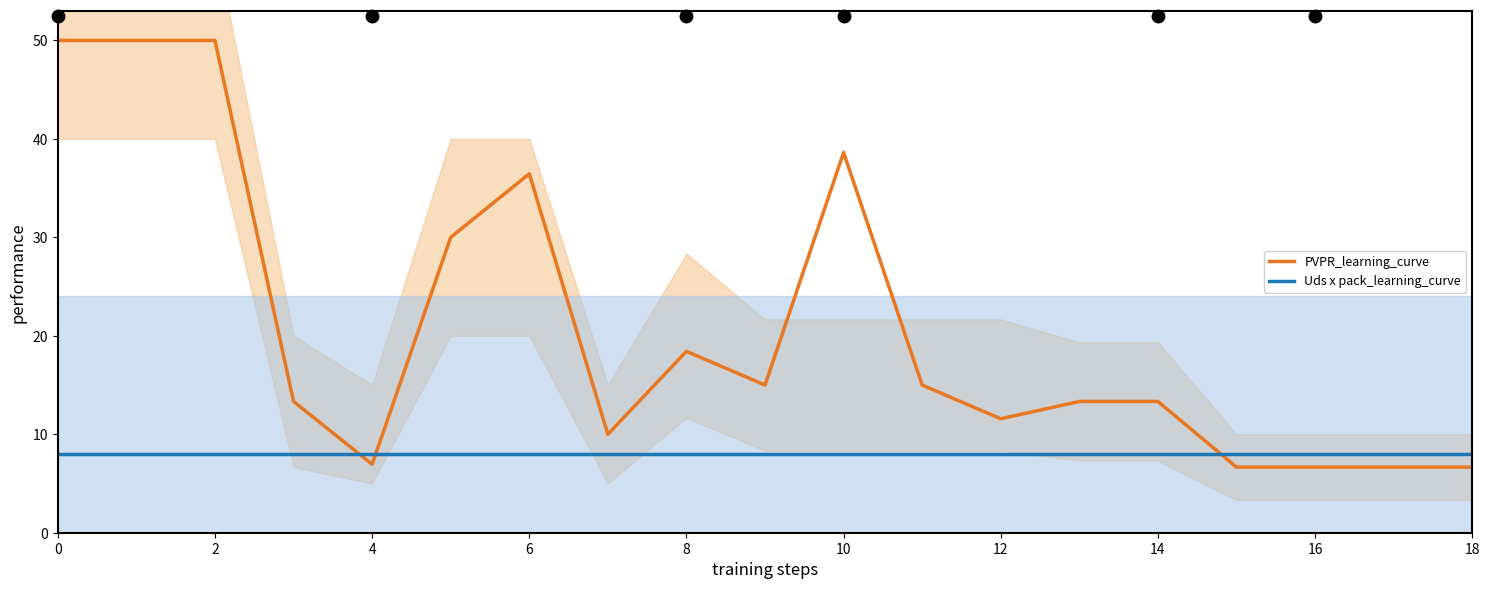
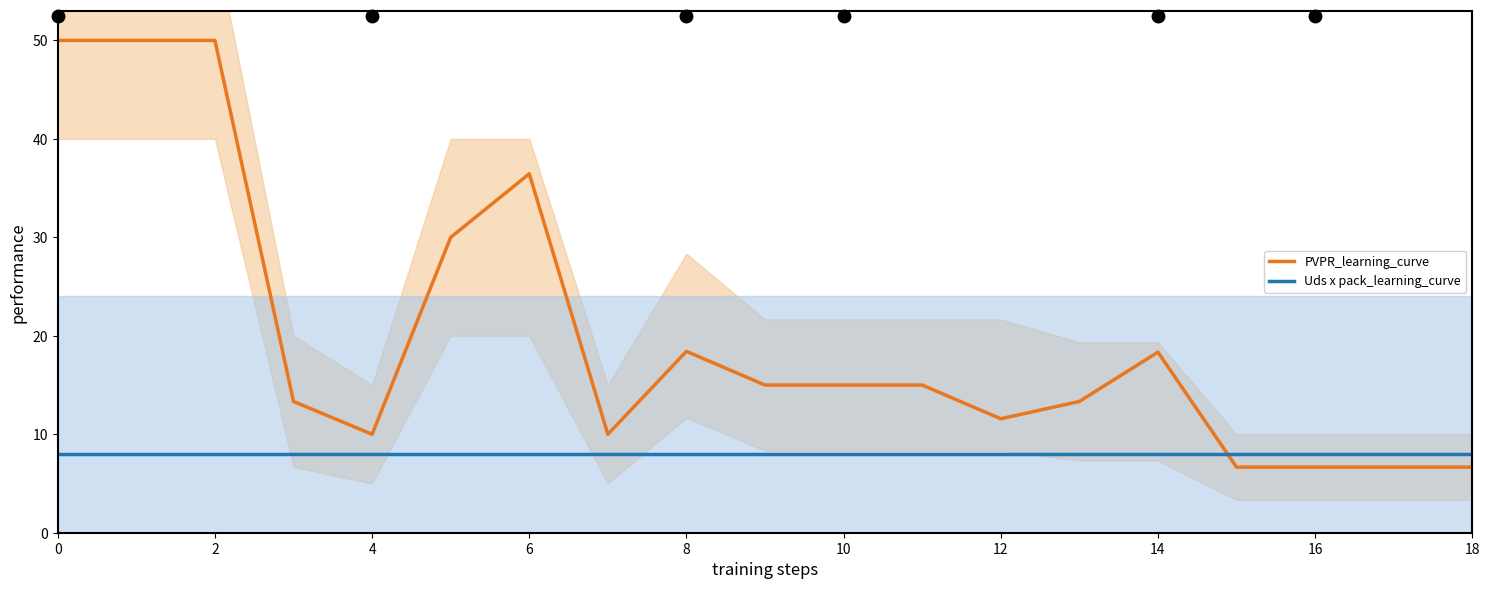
  {
    "PVPR_learning_curve": {
      "0": 50,
      "2": 50,
-     "4": 7,
+     "4": 10,
      "6": 36,
      "8": 18,
-     "10": 39,
+     "10": 15,
      "12": 12,
-     "14": 13,
+     "14": 18,
      "16": 7,
      "18": 7
    },
    "Uds x pack_learning_curve": {
      "0": 8,
      "2": 8,
      "4": 8,
      "6": 8,
      "8": 8,
      "10": 8,
      "12": 8,
      "14": 8,
      "16": 8,
      "18": 8
    }
  }
